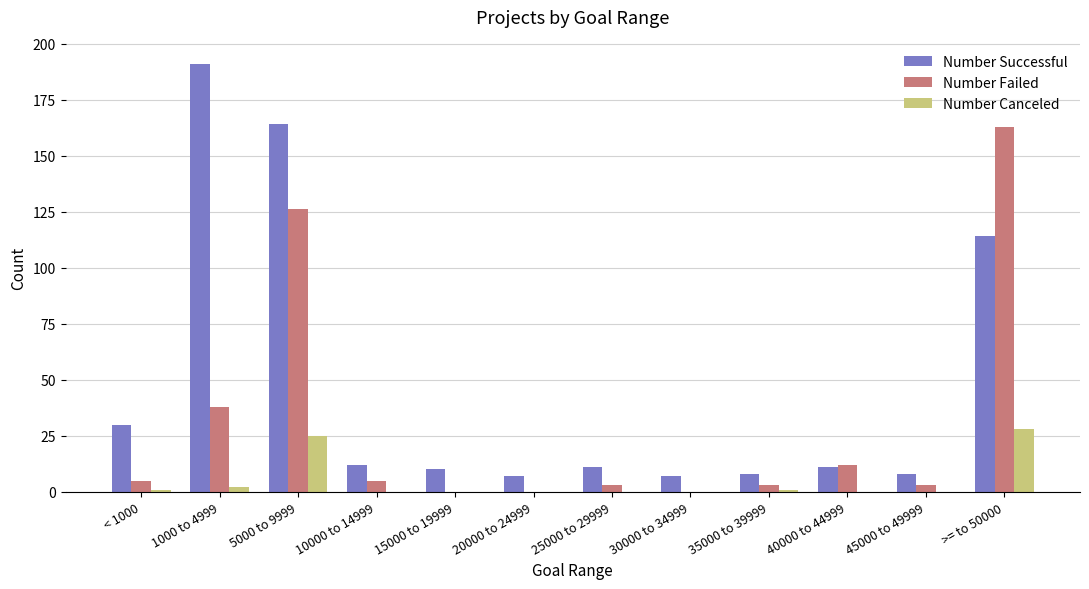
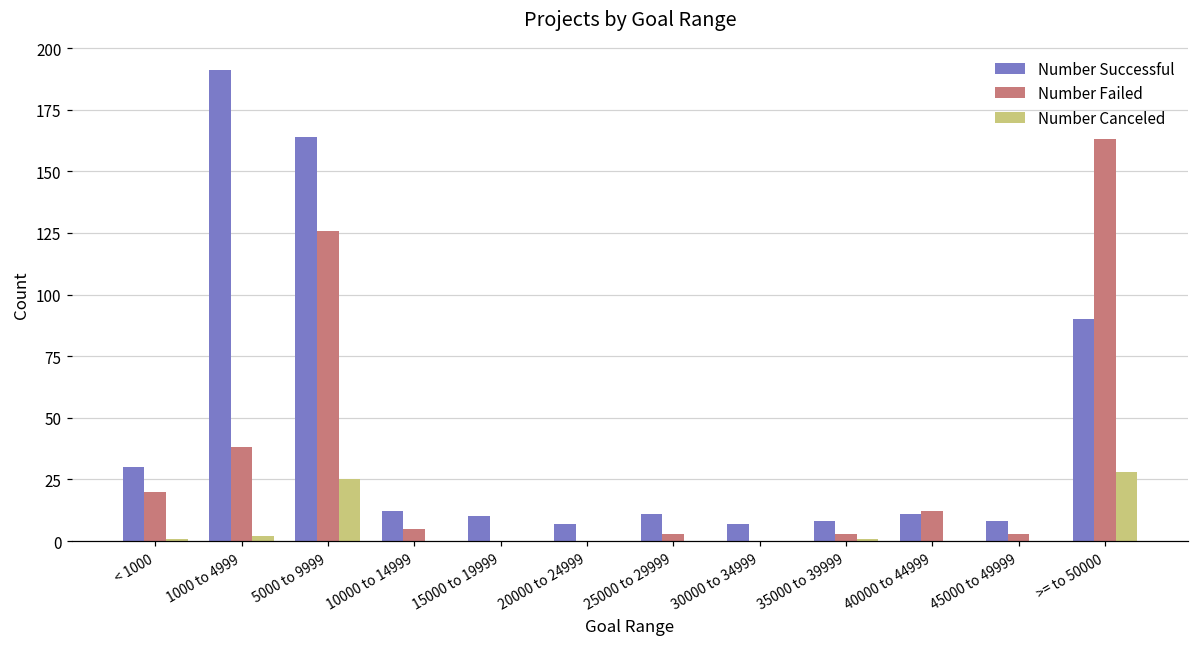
  {
    "Number Successful": {
      "< 1000": 30,
      "1000 to 4999": 191,
      "5000 to 9999": 164,
      "10000 to 14999": 12,
      "15000 to 19999": 10,
      "20000 to 24999": 7,
      "25000 to 29999": 11,
      "30000 to 34999": 7,
      "35000 to 39999": 8,
      "40000 to 44999": 11,
      "45000 to 49999": 8,
-     ">= to 50000": 114
+     ">= to 50000": 90
    },
    "Number Failed": {
-     "< 1000": 5,
+     "< 1000": 20,
      "1000 to 4999": 38,
      "5000 to 9999": 126,
      "10000 to 14999": 5,
      "15000 to 19999": 0,
      "20000 to 24999": 0,
      "25000 to 29999": 3,
      "30000 to 34999": 0,
      "35000 to 39999": 3,
      "40000 to 44999": 12,
      "45000 to 49999": 3,
      ">= to 50000": 163
    },
    "Number Canceled": {
      "1000 to 4999": 2,
      "5000 to 9999": 25,
      "10000 to 14999": 0,
      "15000 to 19999": 0,
      "20000 to 24999": 0,
      "25000 to 29999": 0,
      "30000 to 34999": 0,
      "40000 to 44999": 0,
      "45000 to 49999": 0,
      ">= to 50000": 28
    }
  }
